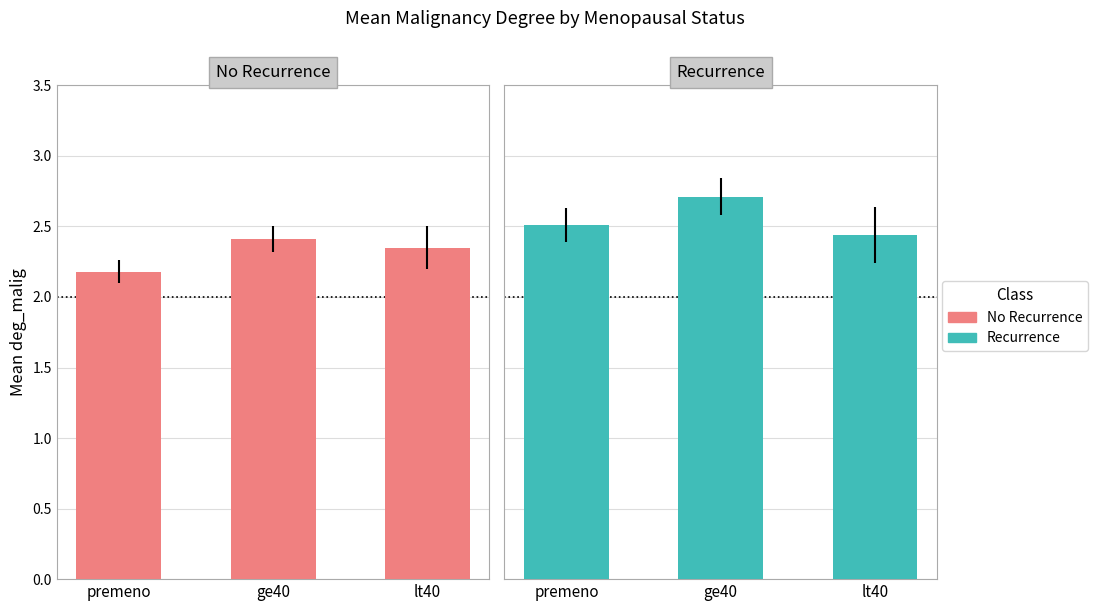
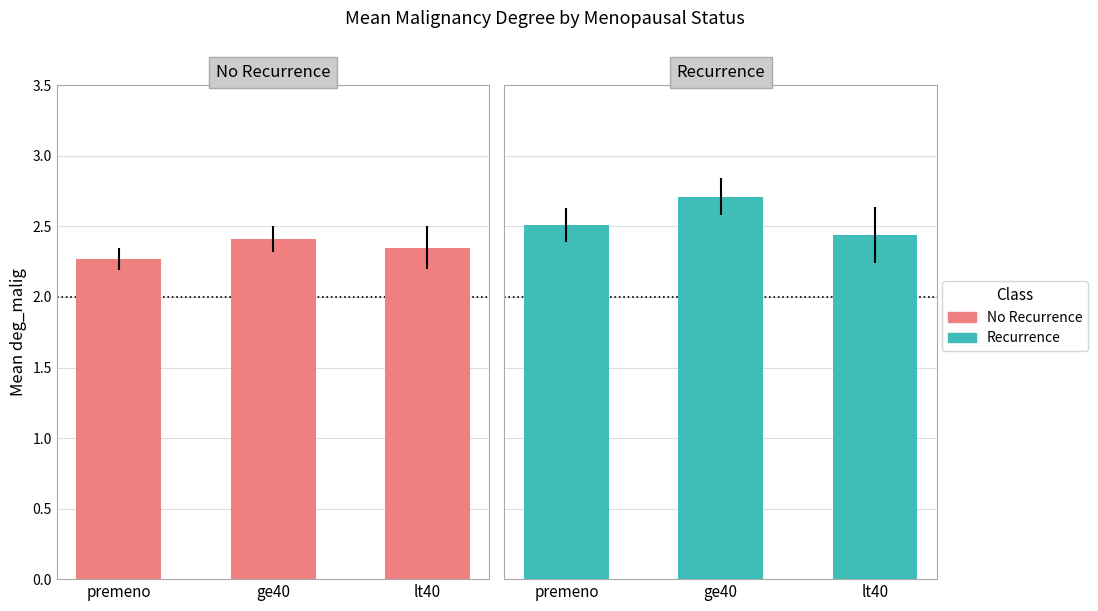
  {
    "No Recurrence": {
-     "premeno": 2.18,
+     "premeno": 2.27,
      "ge40": 2.41,
      "lt40": 2.35
    }
  }
